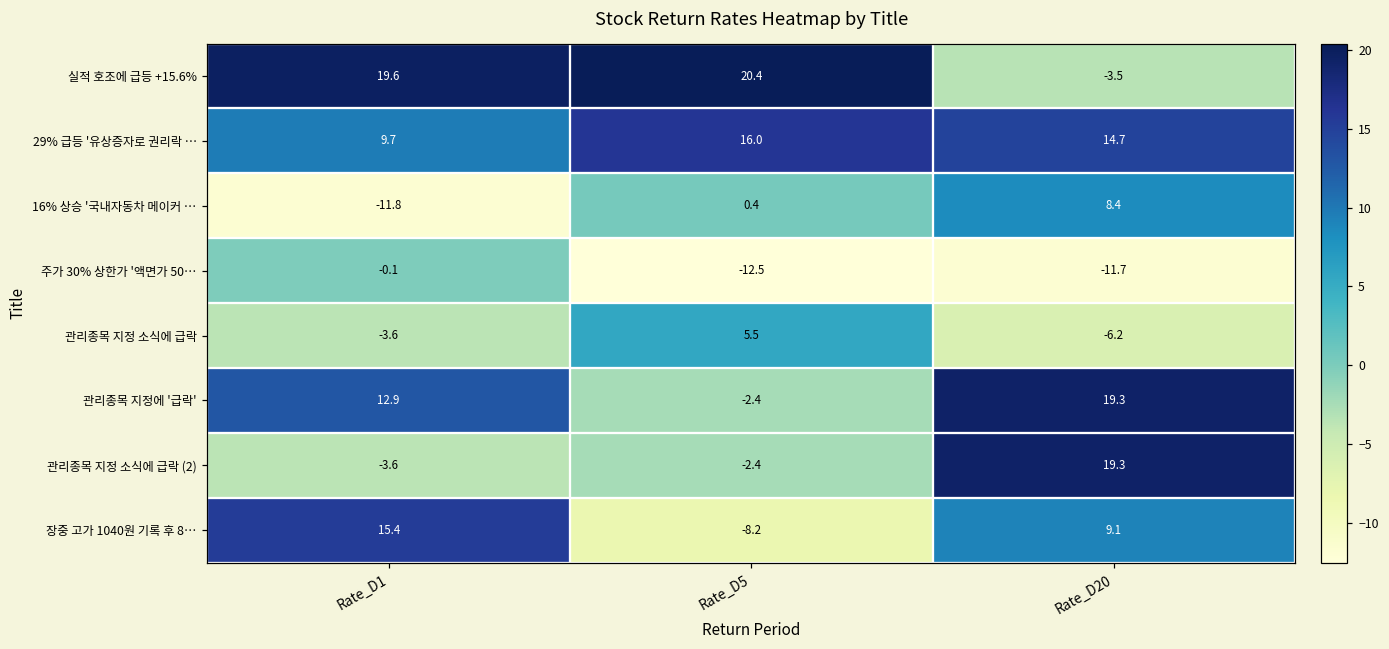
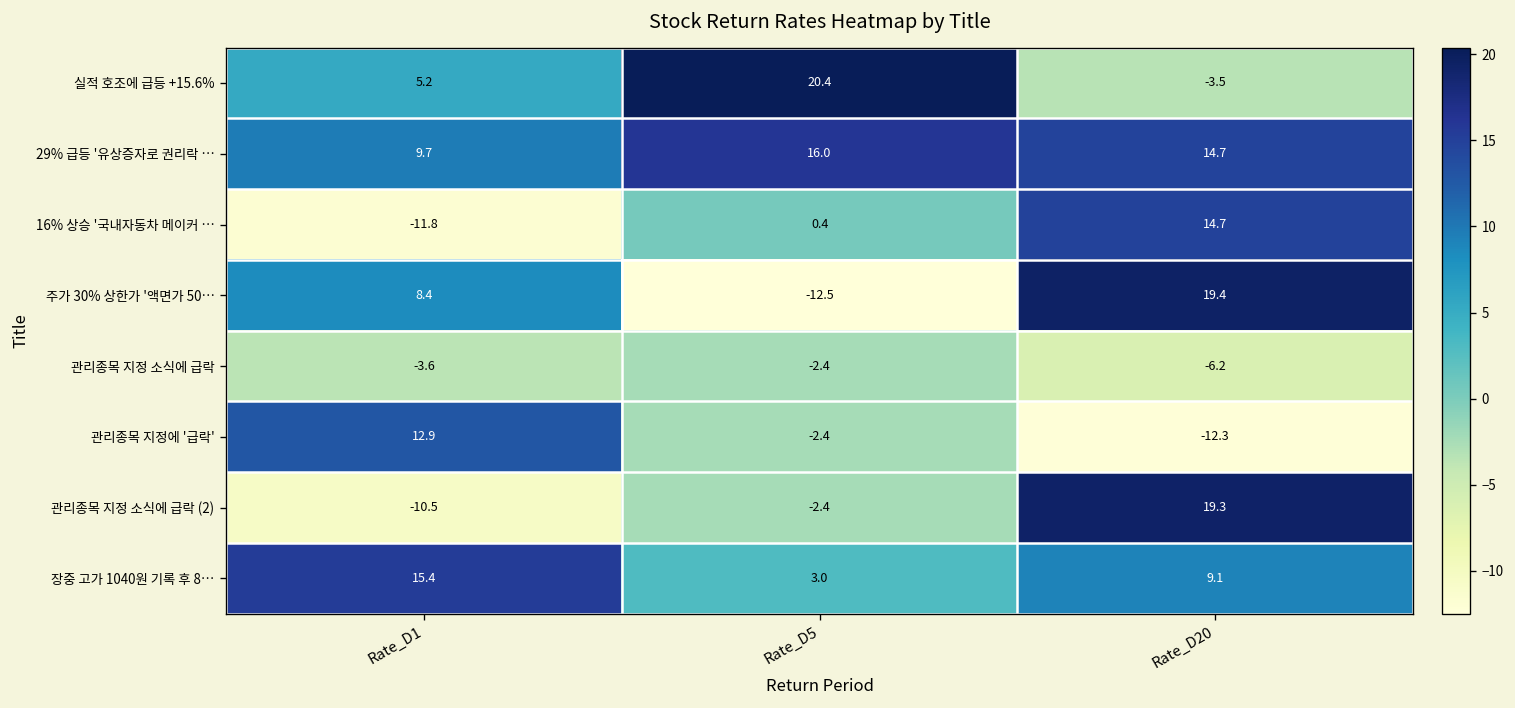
  {
    "실적 호조에 급등 +15.6%": {
-     "Rate_D1": 19.6,
+     "Rate_D1": 5.2,
      "Rate_D5": 20.4,
      "Rate_D20": -3.5
    },
    "29% 급등 '유상증자로 권리락 …": {
      "Rate_D1": 9.7,
      "Rate_D5": 16.0,
      "Rate_D20": 14.7
    },
    "16% 상승 '국내자동차 메이커 …": {
      "Rate_D1": -11.8,
      "Rate_D5": 0.4,
-     "Rate_D20": 8.4
+     "Rate_D20": 14.7
    },
    "주가 30% 상한가 '액면가 50…": {
-     "Rate_D1": -0.1,
+     "Rate_D1": 8.4,
      "Rate_D5": -12.5,
-     "Rate_D20": -11.7
+     "Rate_D20": 19.4
    },
    "관리종목 지정 소식에 급락": {
      "Rate_D1": -3.6,
-     "Rate_D5": 5.5,
+     "Rate_D5": -2.4,
      "Rate_D20": -6.2
    },
    "관리종목 지정에 '급락'": {
      "Rate_D1": 12.9,
      "Rate_D5": -2.4,
-     "Rate_D20": 19.3
+     "Rate_D20": -12.3
    },
    "관리종목 지정 소식에 급락 (2)": {
-     "Rate_D1": -3.6,
+     "Rate_D1": -10.5,
      "Rate_D5": -2.4,
      "Rate_D20": 19.3
    },
    "장중 고가 1040원 기록 후 8…": {
      "Rate_D1": 15.4,
-     "Rate_D5": -8.2,
+     "Rate_D5": 3.0,
      "Rate_D20": 9.1
    }
  }
